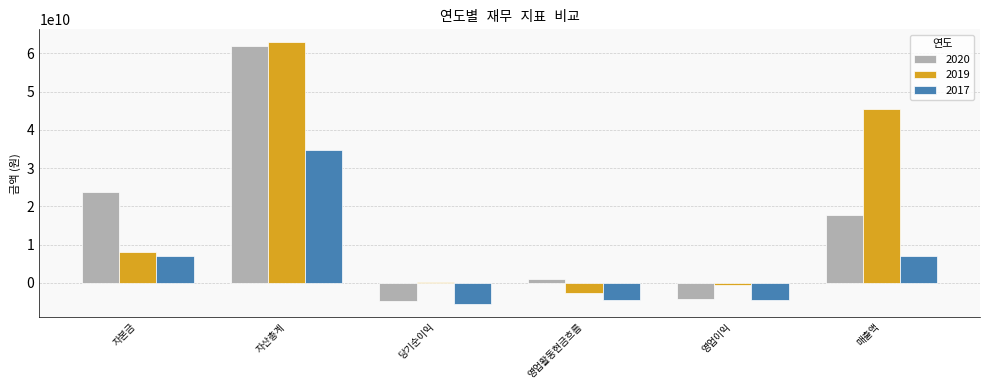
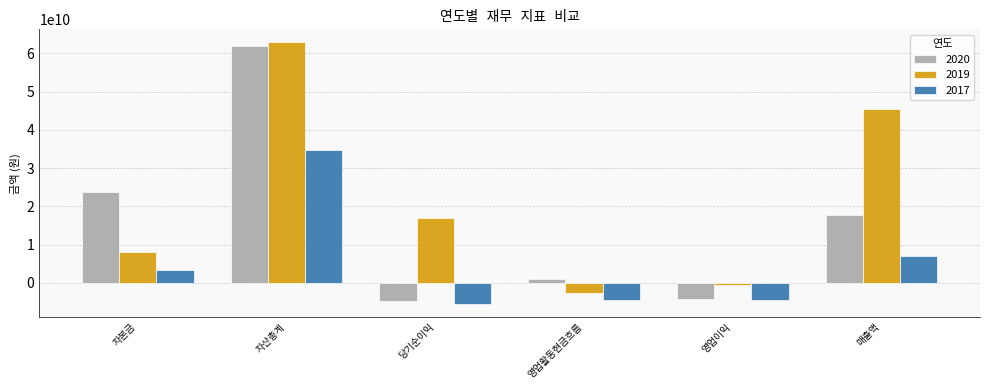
  {
    "2020": {
      "자본금": 24000000000,
      "자산총계": 62000000000,
      "당기순이익": -5000000000,
      "영업활동현금흐름": 1000000000,
      "영업이익": -4000000000,
      "매출액": 18000000000
    },
    "2019": {
      "자본금": 8000000000,
      "자산총계": 63000000000,
-     "당기순이익": 0,
+     "당기순이익": 17000000000,
      "영업활동현금흐름": -3000000000,
      "매출액": 45000000000
    },
    "2017": {
-     "자본금": 7000000000,
+     "자본금": 3000000000,
      "자산총계": 35000000000,
      "당기순이익": -6000000000,
      "영업활동현금흐름": -5000000000,
      "영업이익": -5000000000,
      "매출액": 7000000000
    }
  }
